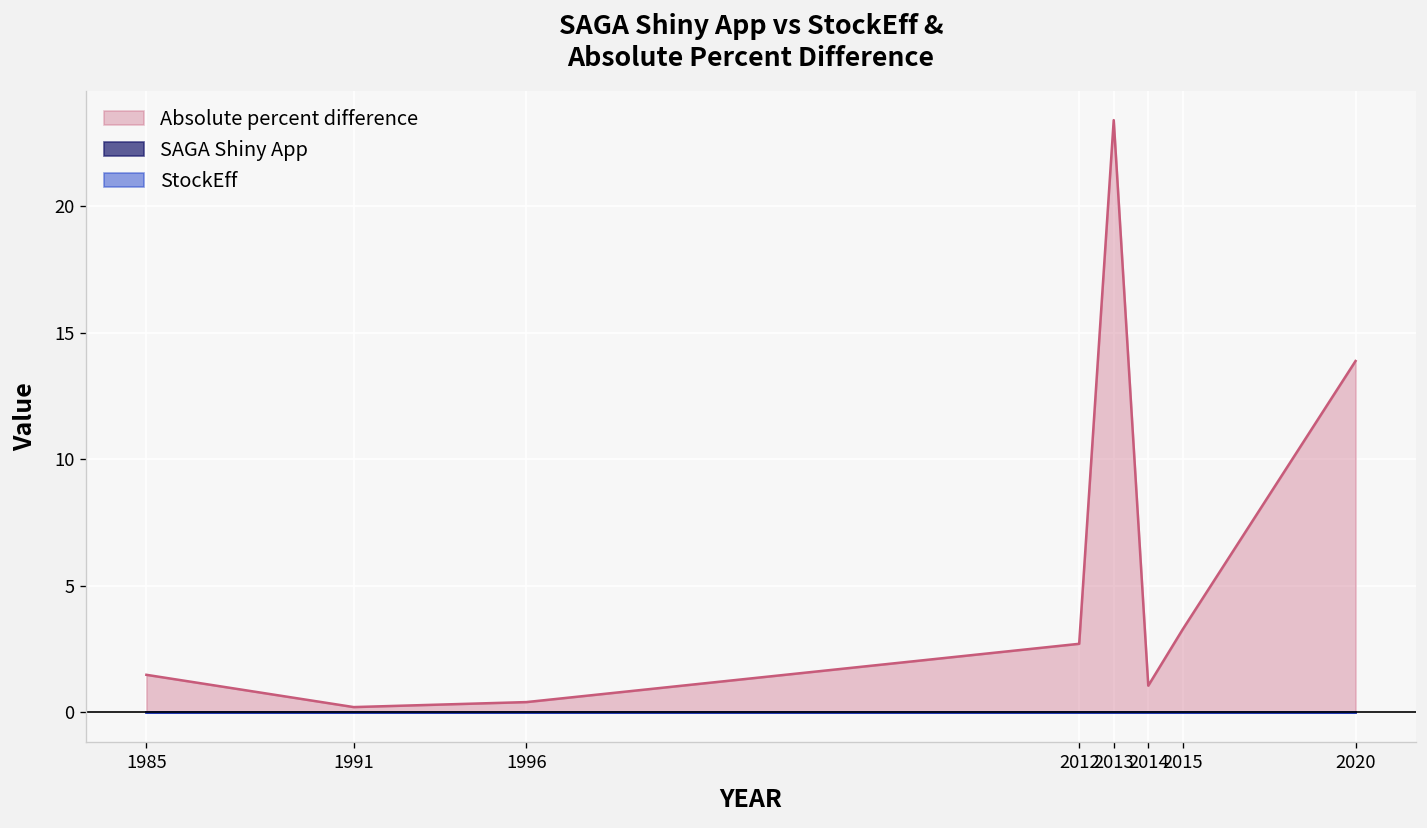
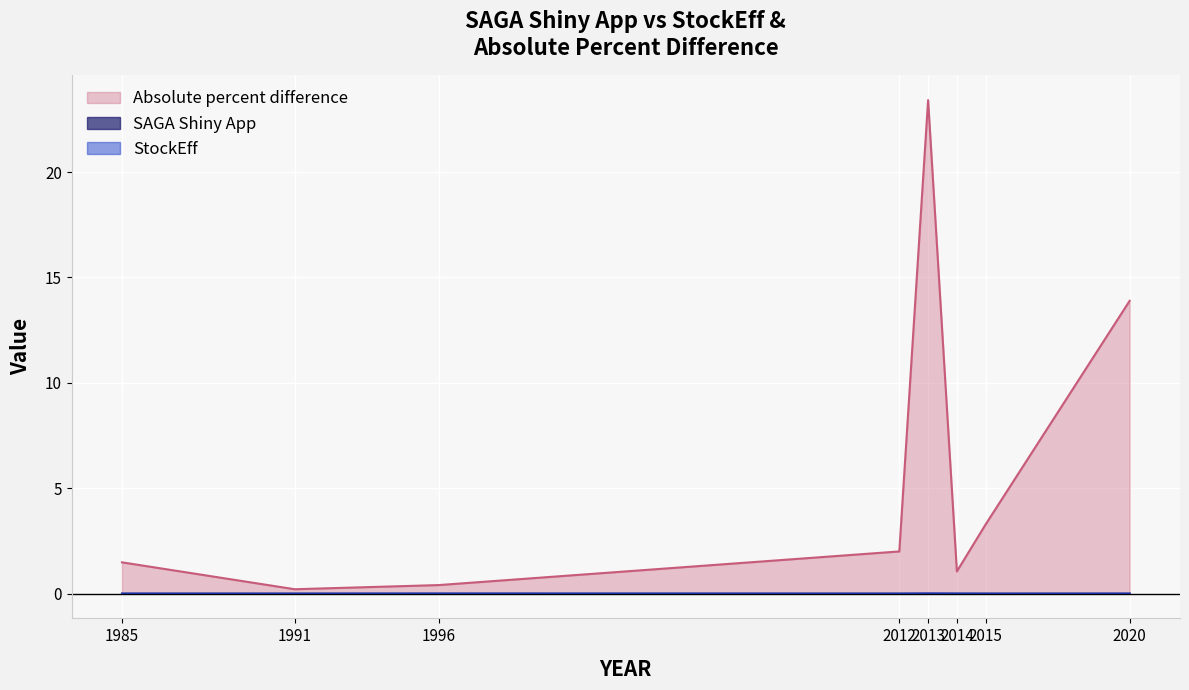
  {
    "Absolute percent difference": {
      "1985": 1.5,
      "1991": 0.2,
      "1996": 0.4,
-     "2012": 2.7,
+     "2012": 2.0,
      "2020": 13.9
    },
    "StockEff": {
      "1985": 0.0,
      "1991": 0.0,
      "1996": 0.0,
      "2012": 0.0,
      "2020": 0.0
    }
  }
